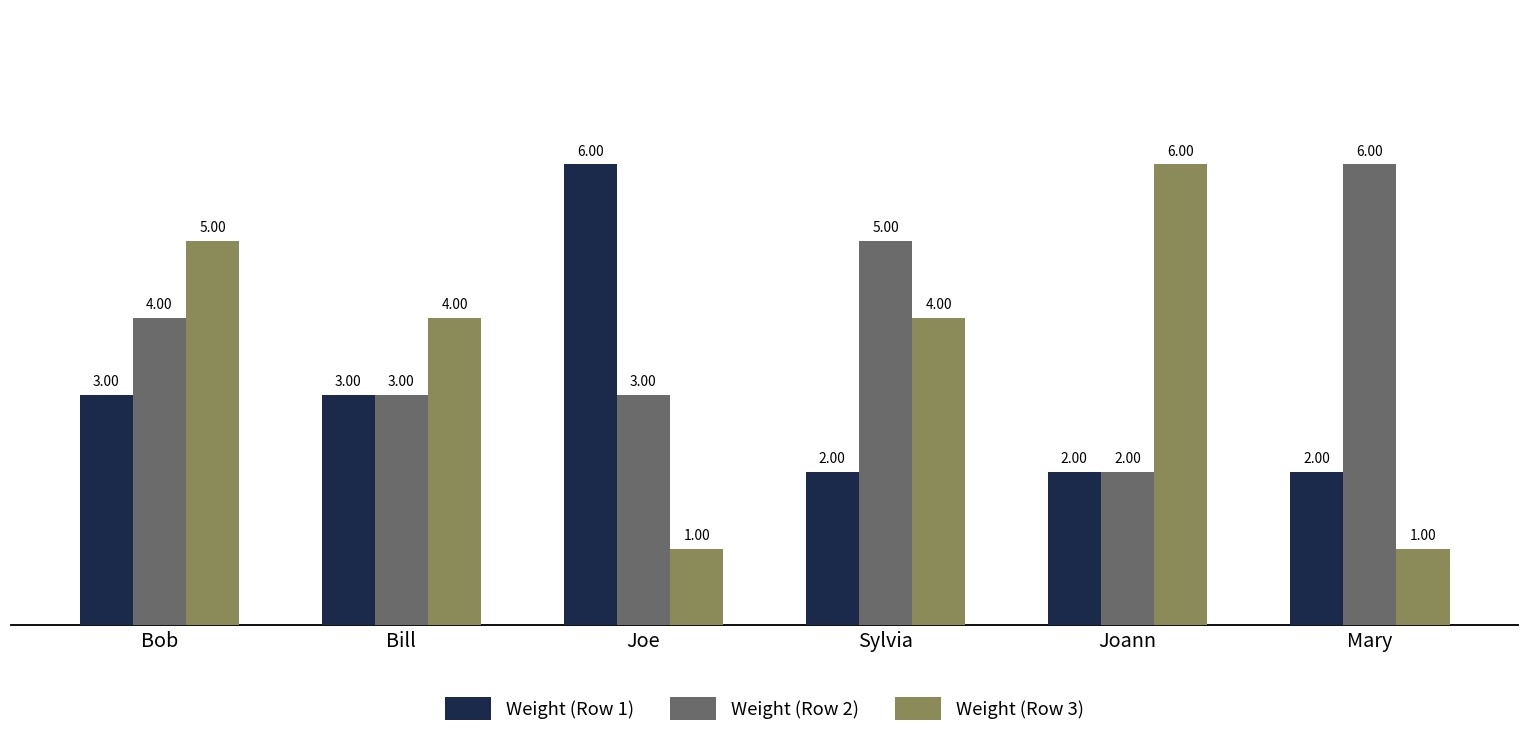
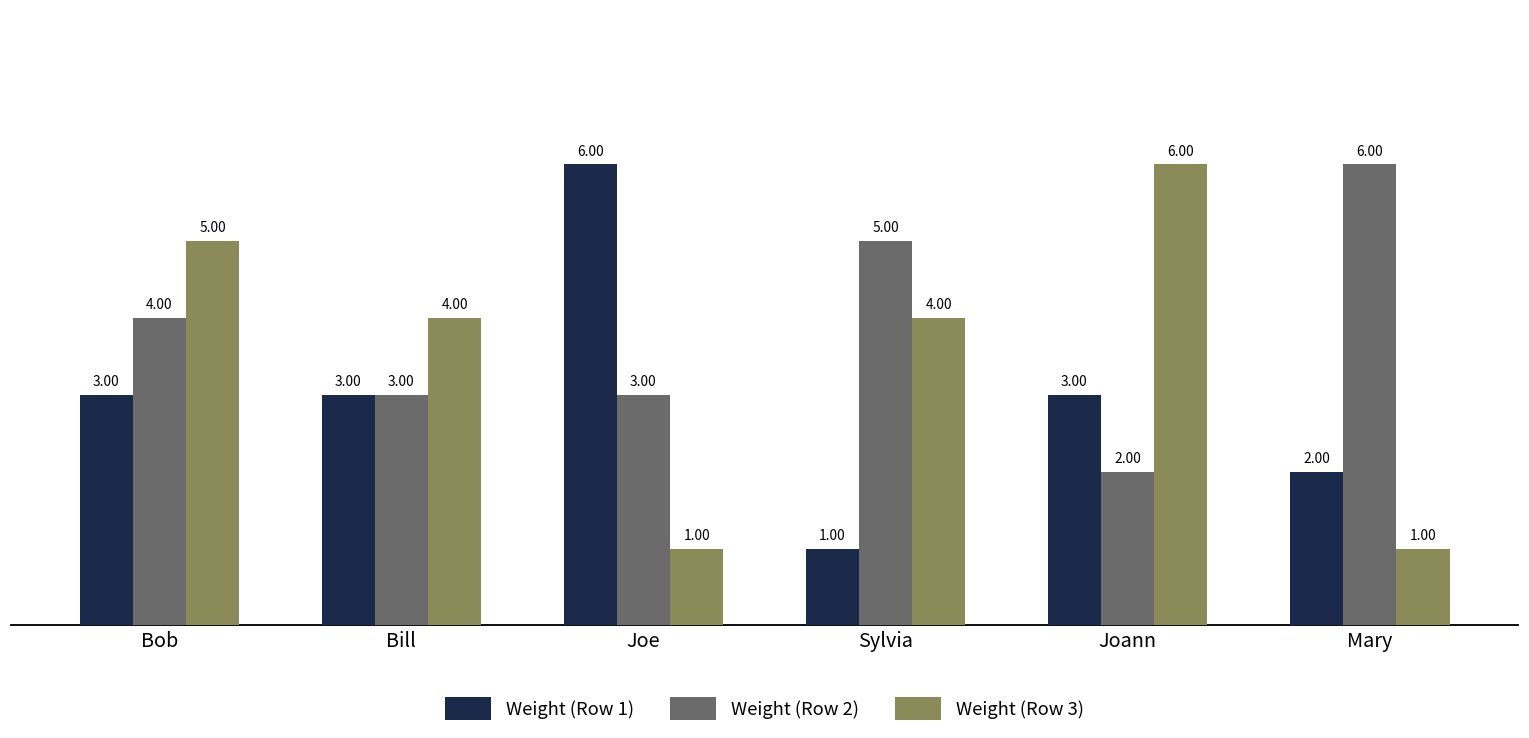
  {
    "Weight (Row 1)": {
      "Bob": 3.00,
      "Bill": 3.00,
      "Joe": 6.00,
-     "Sylvia": 2.00,
-     "Joann": 2.00,
+     "Sylvia": 1.00,
+     "Joann": 3.00,
      "Mary": 2.00
    }
  }
